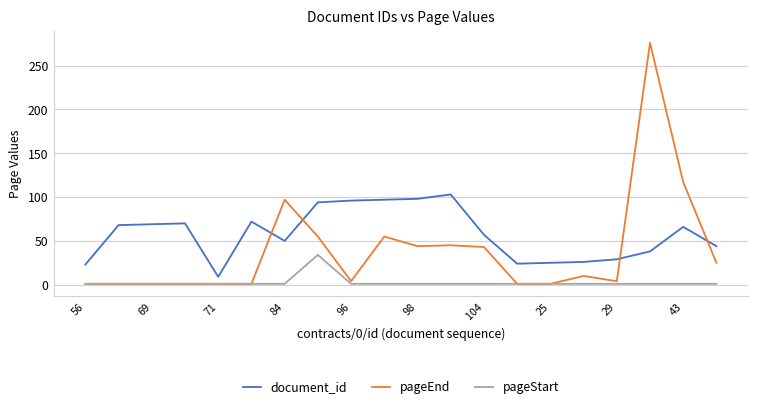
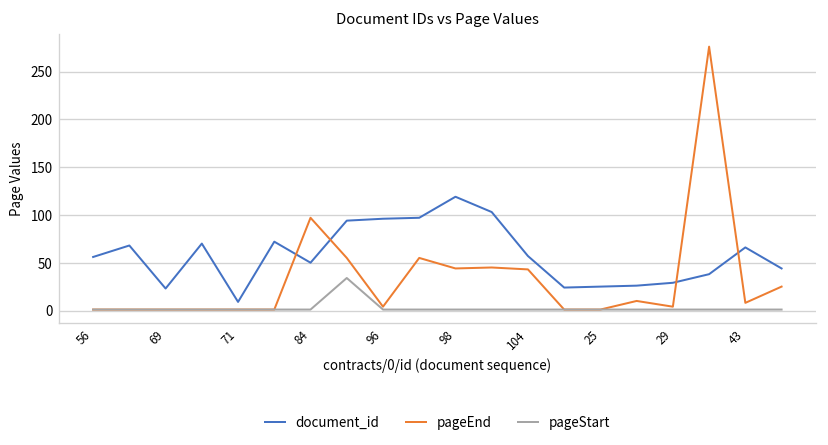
  {
    "document_id": {
-     "56": 20,
-     "69": 70,
+     "56": 60,
+     "69": 20,
      "71": 10,
      "84": 50,
      "96": 100,
-     "98": 100,
+     "98": 120,
      "104": 60,
      "25": 30,
      "29": 30,
      "43": 70
    },
    "pageEnd": {
      "84": 100,
      "98": 40,
      "104": 40,
-     "43": 120
+     "43": 10
    },
    "pageStart": {
      "84": 0,
      "98": 0,
      "104": 0,
      "43": 0
    }
  }
